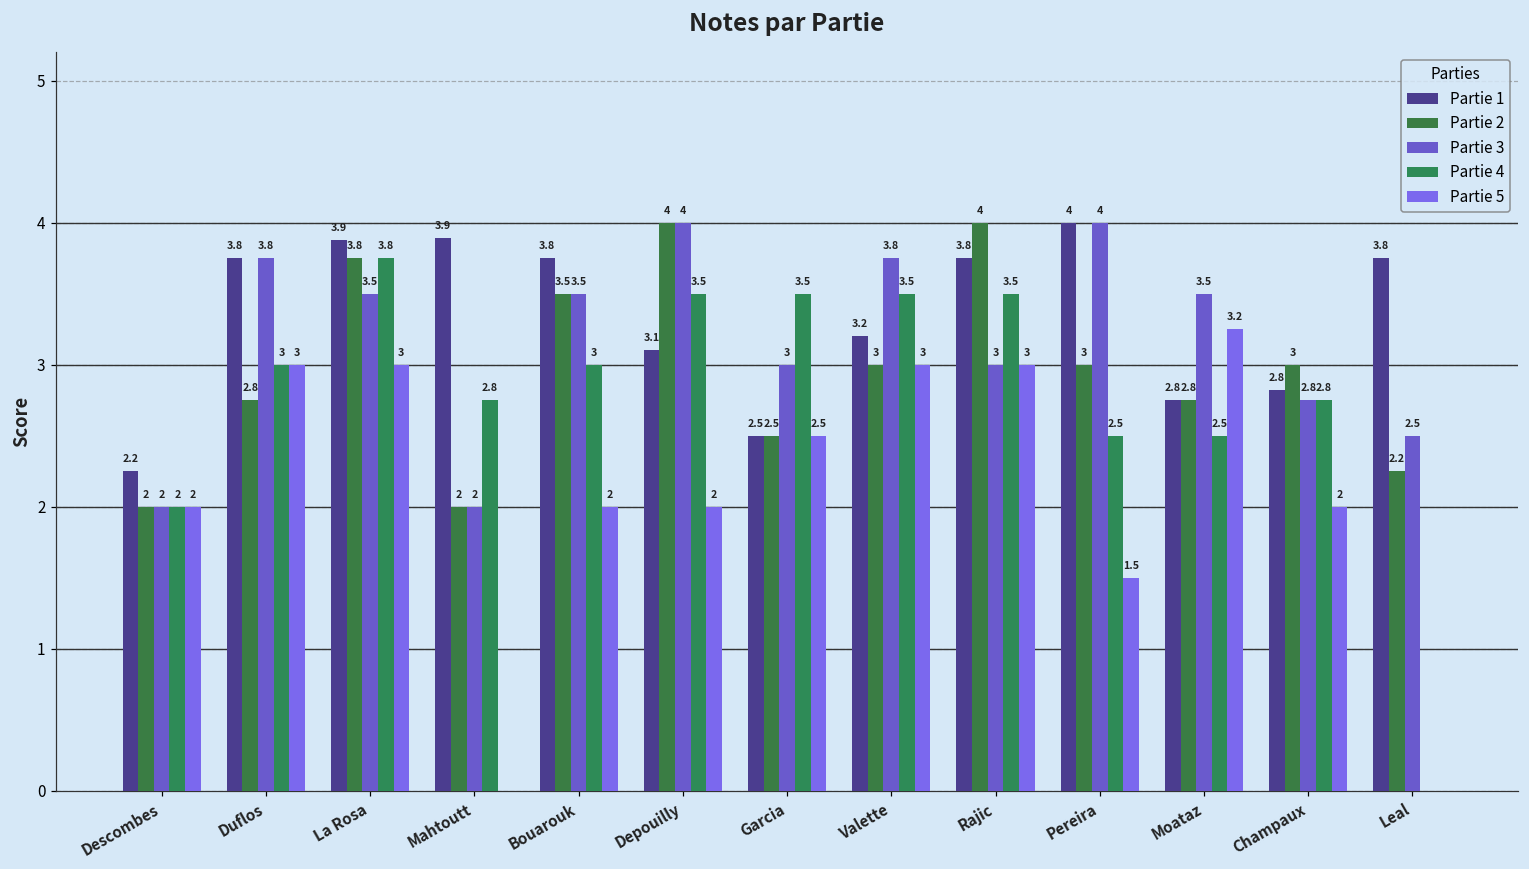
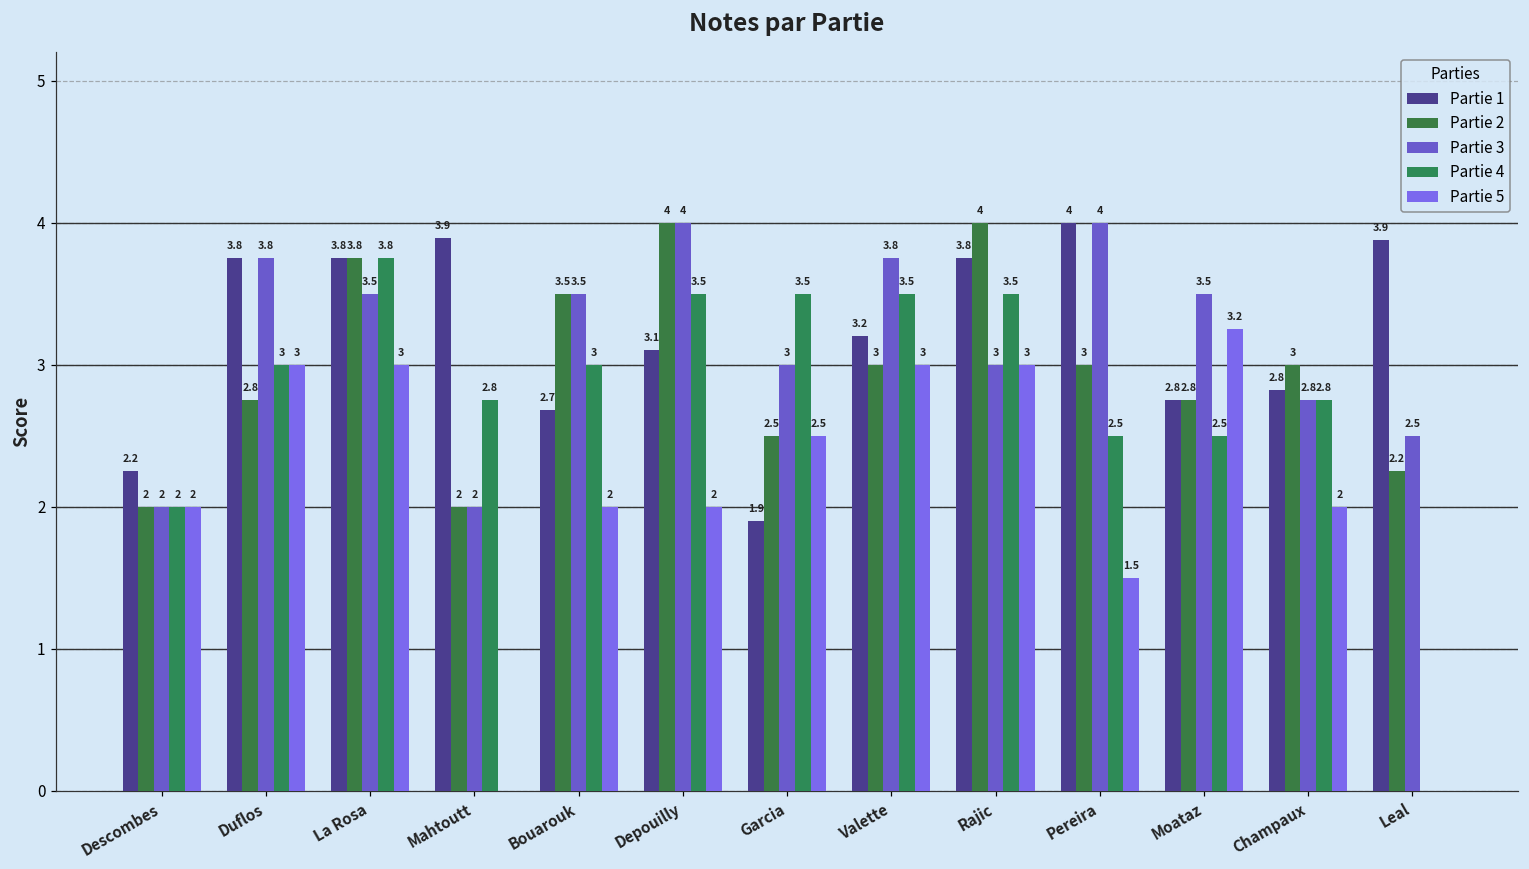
  {
    "Partie 1": {
      "Descombes": 2.2,
      "Duflos": 3.8,
-     "La Rosa": 3.9,
+     "La Rosa": 3.8,
      "Mahtoutt": 3.9,
-     "Bouarouk": 3.8,
+     "Bouarouk": 2.7,
      "Depouilly": 3.1,
-     "Garcia": 2.5,
+     "Garcia": 1.9,
      "Valette": 3.2,
      "Rajic": 3.8,
      "Pereira": 4,
      "Moataz": 2.8,
      "Champaux": 2.8,
-     "Leal": 3.8
+     "Leal": 3.9
    }
  }
